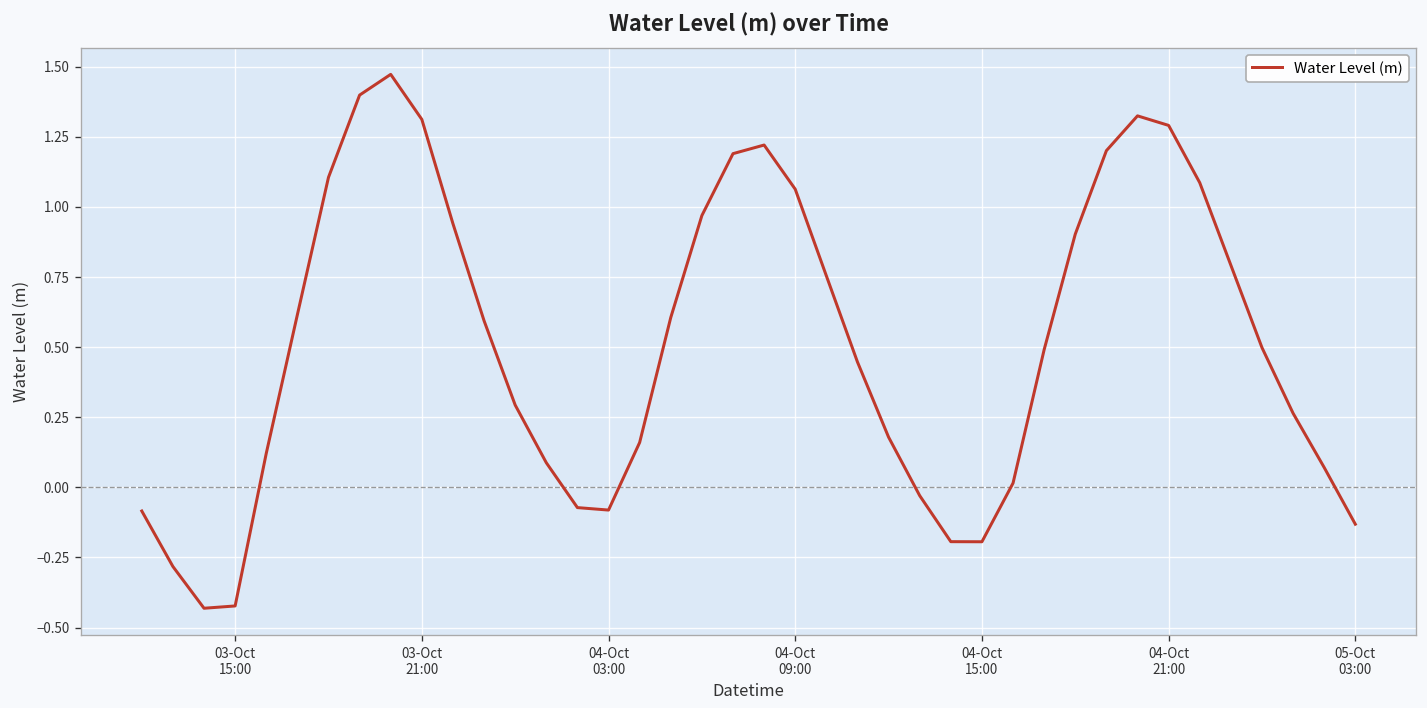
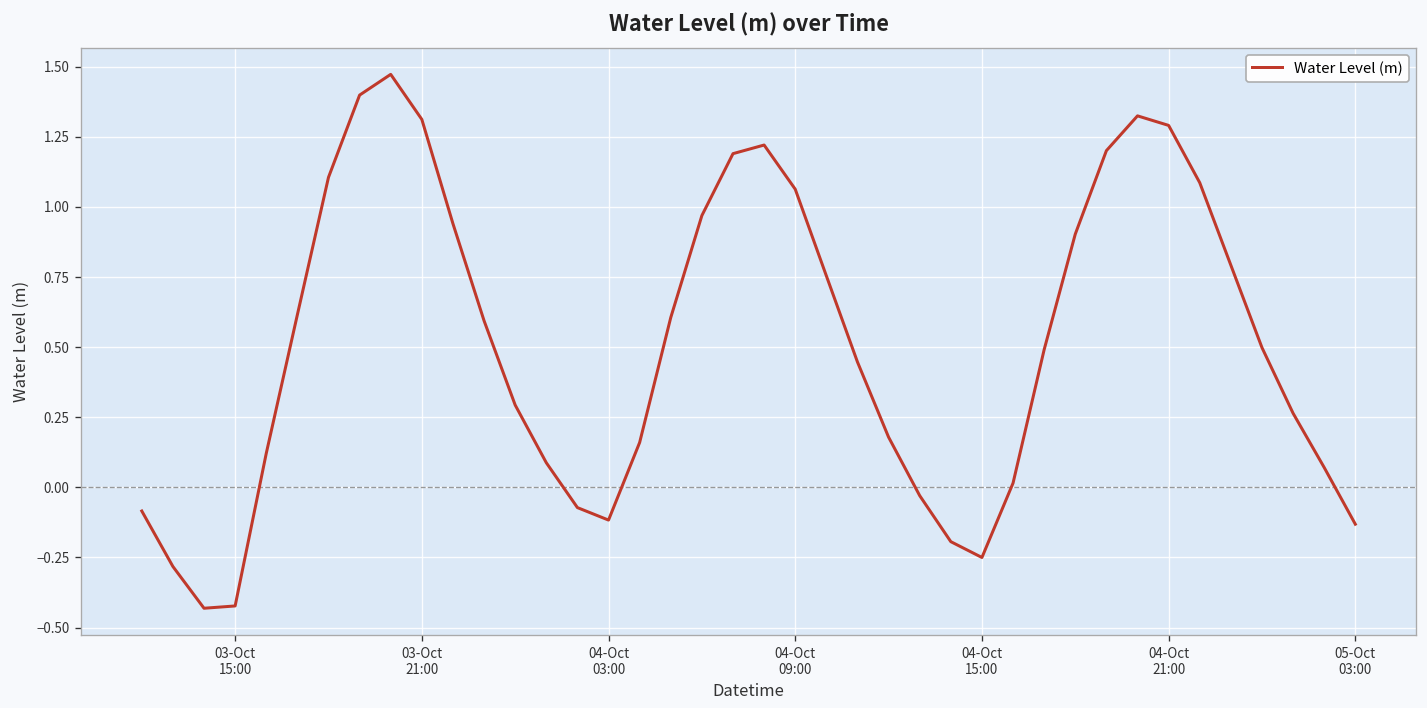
  {
    "03-Oct 15:00": -0.42,
    "03-Oct 21:00": 1.31,
-   "04-Oct 03:00": -0.08,
+   "04-Oct 03:00": -0.12,
    "04-Oct 09:00": 1.06,
-   "04-Oct 15:00": -0.19,
+   "04-Oct 15:00": -0.25,
    "04-Oct 21:00": 1.29,
    "05-Oct 03:00": -0.13
  }
